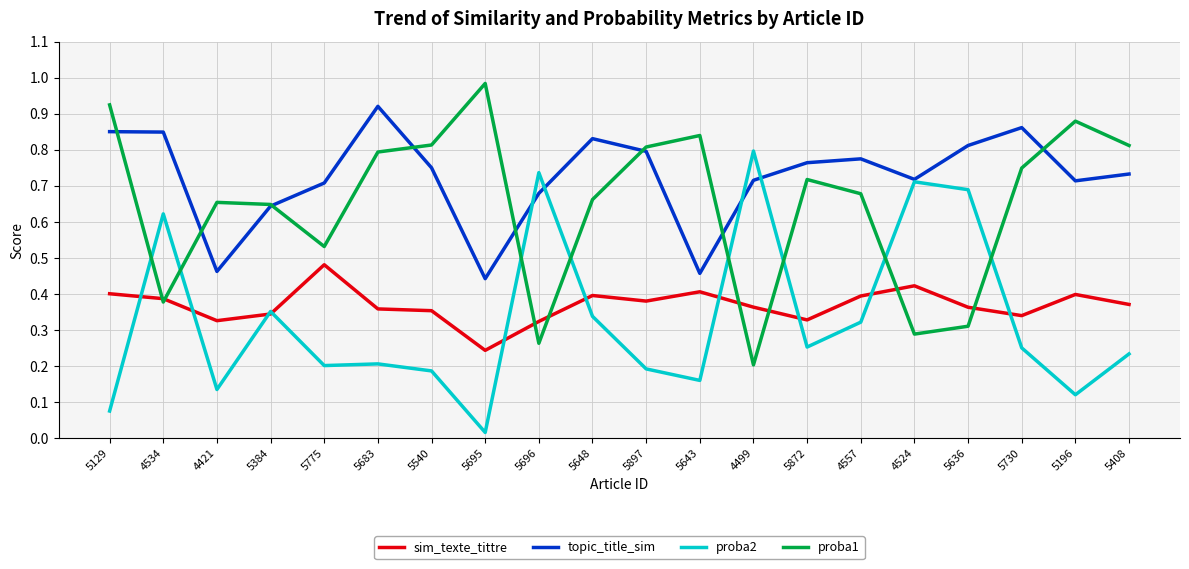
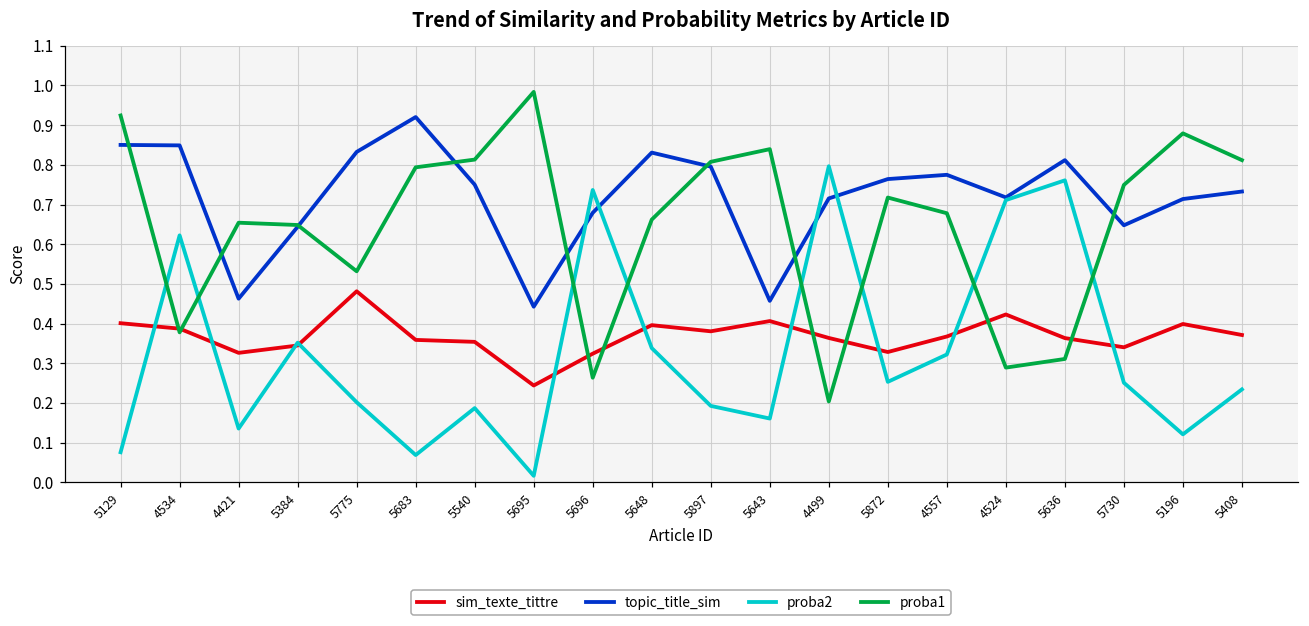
  {
    "sim_texte_tittre": {
      "5129": 0.40,
      "4534": 0.39,
      "4421": 0.33,
      "5775": 0.48,
      "5683": 0.36,
      "5540": 0.35,
      "5695": 0.24,
      "5696": 0.32,
      "5648": 0.40,
      "5897": 0.38,
      "5643": 0.41,
      "4499": 0.36,
      "5872": 0.33,
-     "4557": 0.39,
+     "4557": 0.37,
      "4524": 0.42,
      "5636": 0.36,
      "5730": 0.34,
      "5196": 0.40,
      "5408": 0.37
    },
    "topic_title_sim": {
      "5129": 0.85,
      "4534": 0.85,
      "4421": 0.46,
-     "5775": 0.71,
+     "5775": 0.83,
      "5683": 0.92,
      "5540": 0.75,
      "5695": 0.44,
      "5696": 0.68,
      "5648": 0.83,
      "5897": 0.80,
      "5643": 0.46,
      "4499": 0.72,
      "5872": 0.76,
      "4557": 0.77,
      "5636": 0.81,
-     "5730": 0.86,
+     "5730": 0.65,
      "5196": 0.71,
      "5408": 0.73
    },
    "proba2": {
      "5129": 0.08,
      "4534": 0.62,
      "4421": 0.14,
      "5775": 0.20,
-     "5683": 0.21,
+     "5683": 0.07,
      "5540": 0.19,
      "5695": 0.02,
      "5696": 0.74,
      "5648": 0.34,
      "5897": 0.19,
      "5643": 0.16,
      "4499": 0.80,
      "5872": 0.25,
      "4557": 0.32,
-     "5636": 0.69,
+     "5636": 0.76,
      "5730": 0.25,
      "5196": 0.12,
      "5408": 0.23
    },
    "proba1": {
      "5129": 0.92,
      "4534": 0.38,
      "4421": 0.65,
      "5775": 0.53,
      "5683": 0.79,
      "5540": 0.81,
      "5695": 0.98,
      "5696": 0.26,
      "5648": 0.66,
      "5897": 0.81,
      "5643": 0.84,
      "4499": 0.20,
      "5872": 0.72,
      "4557": 0.68,
      "4524": 0.29,
      "5636": 0.31,
      "5730": 0.75,
      "5196": 0.88,
      "5408": 0.81
    }
  }
